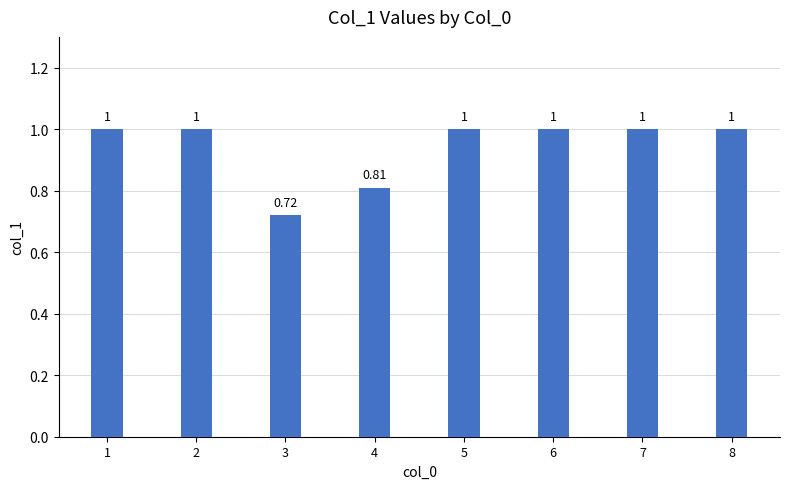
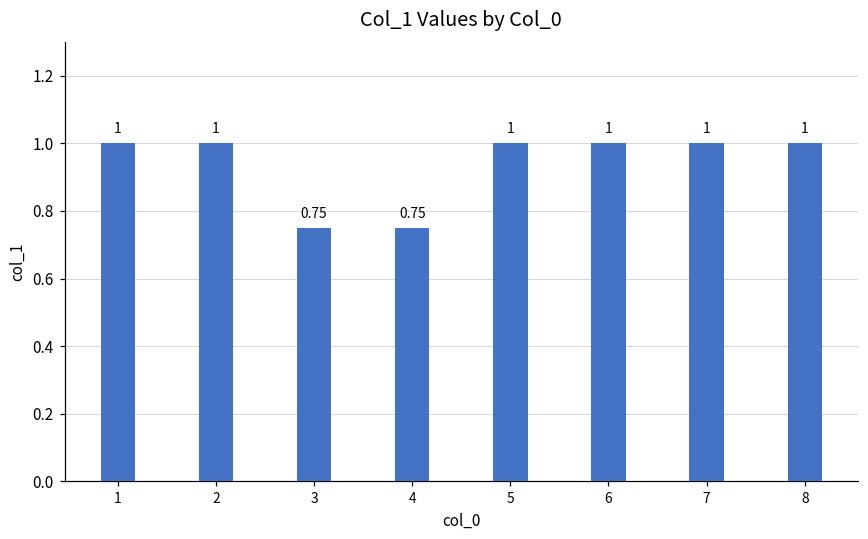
  {
    "1": 1,
    "2": 1,
-   "3": 0.72,
-   "4": 0.81,
+   "3": 0.75,
+   "4": 0.75,
    "5": 1,
    "6": 1,
    "7": 1,
    "8": 1
  }
